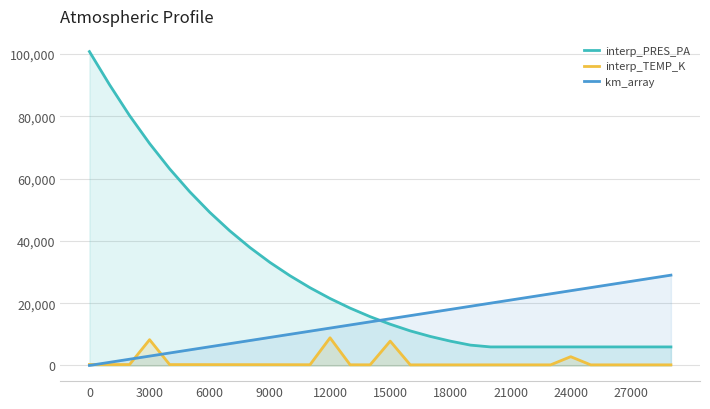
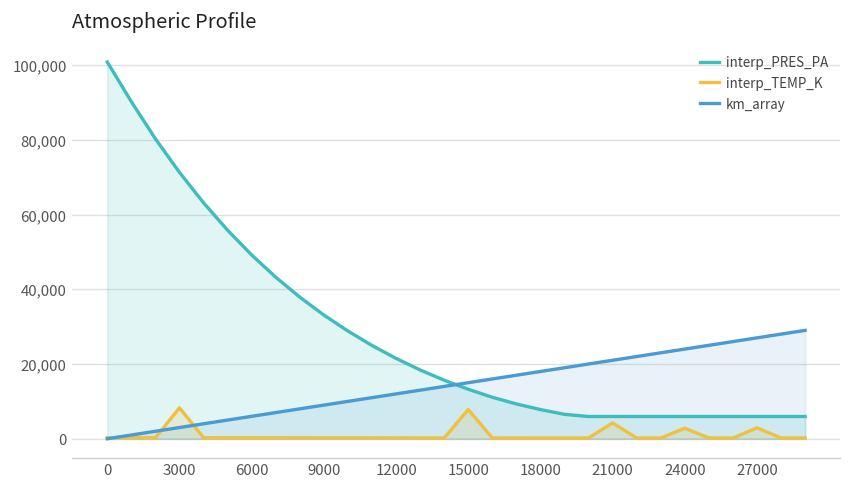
  {
    "interp_TEMP_K": {
      "3000": "8,000",
      "6000": "0",
      "9000": "0",
-     "12000": "9,000",
+     "12000": "0",
      "15000": "8,000",
      "18000": "0",
-     "21000": "0",
+     "21000": "4,000",
      "24000": "3,000",
-     "27000": "0"
+     "27000": "3,000"
    }
  }
